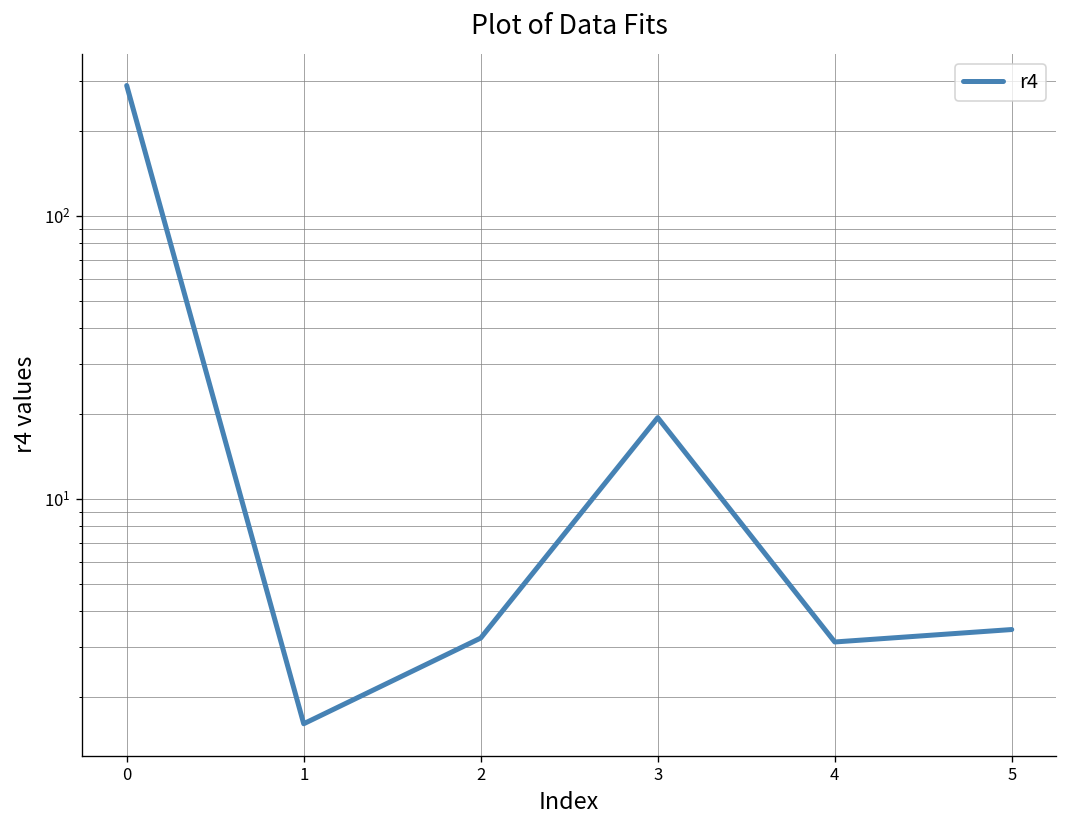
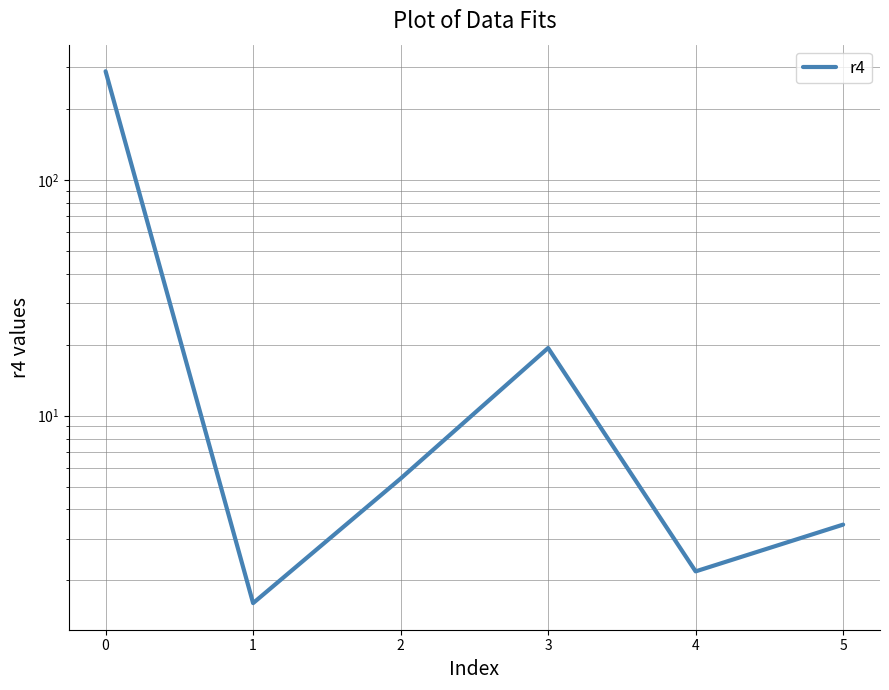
  {
    "0": 290,
    "1": 1.6,
-   "2": 3.2,
+   "2": 5.4,
    "3": 19,
-   "4": 3.1,
+   "4": 2.2,
    "5": 3.5
  }
